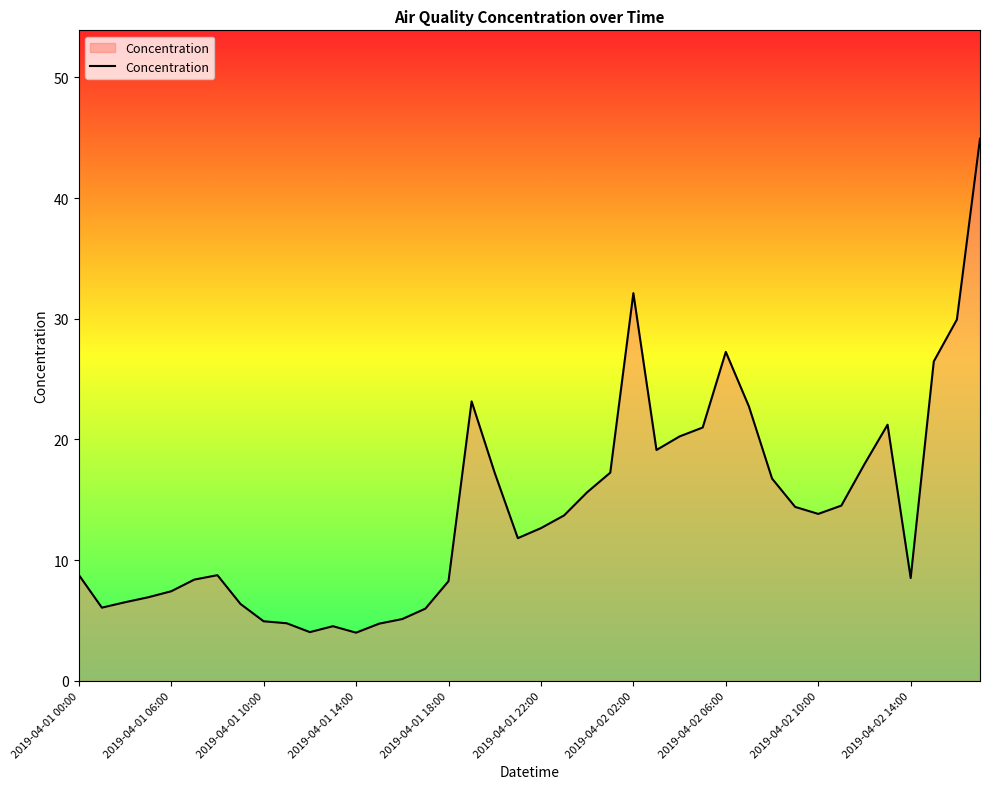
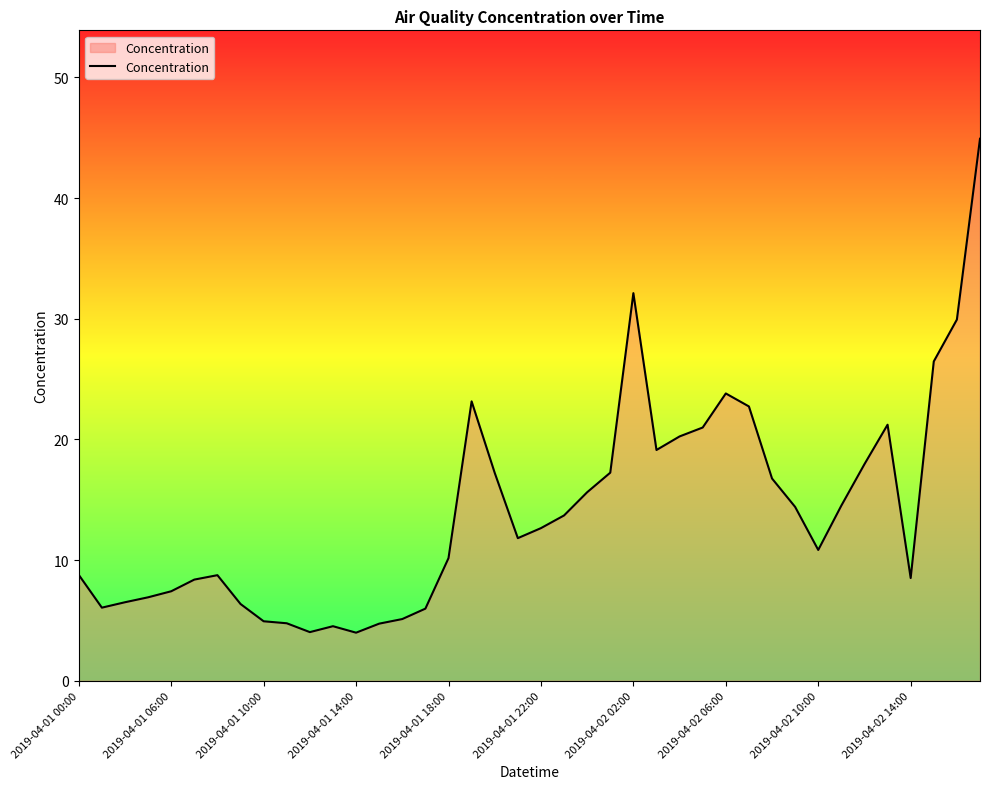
  {
    "2019-04-01 00:00": 8.8,
    "2019-04-01 06:00": 7.4,
    "2019-04-01 10:00": 4.9,
    "2019-04-01 14:00": 4.0,
-   "2019-04-01 18:00": 8.3,
+   "2019-04-01 18:00": 10.2,
    "2019-04-01 22:00": 12.6,
    "2019-04-02 02:00": 32.1,
-   "2019-04-02 06:00": 27.3,
-   "2019-04-02 10:00": 13.8,
+   "2019-04-02 06:00": 23.8,
+   "2019-04-02 10:00": 10.8,
    "2019-04-02 14:00": 8.5
  }
